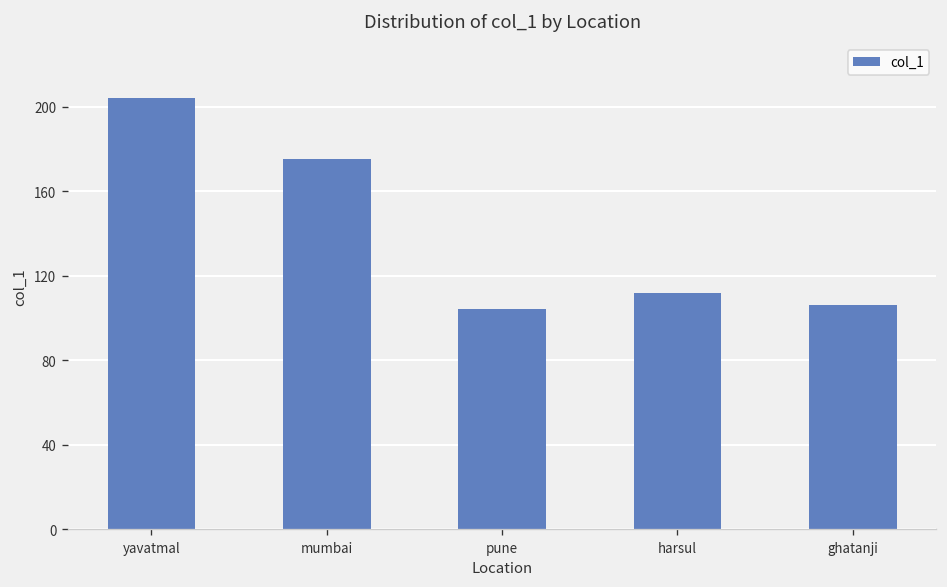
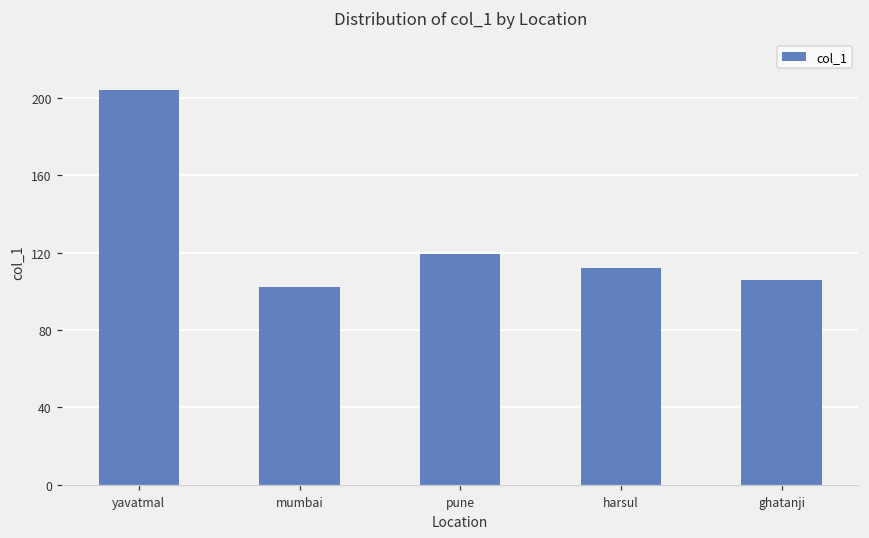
  {
    "yavatmal": 204,
-   "mumbai": 175,
-   "pune": 104,
+   "mumbai": 102,
+   "pune": 119,
    "harsul": 112,
    "ghatanji": 106
  }
